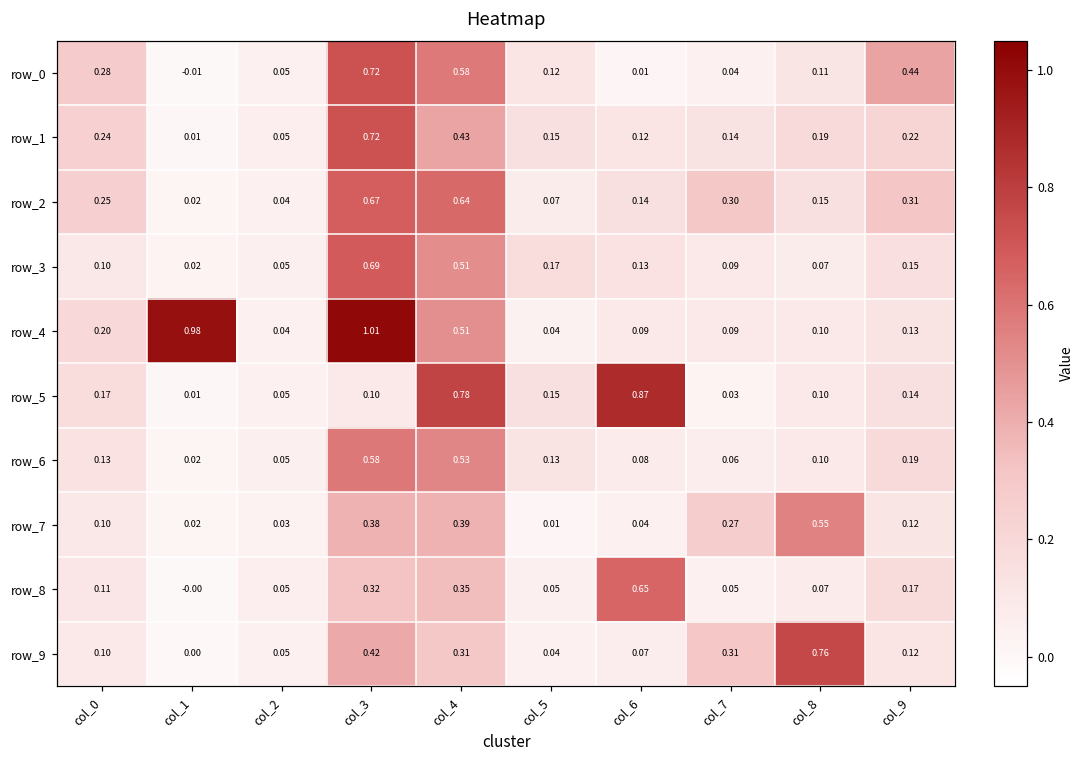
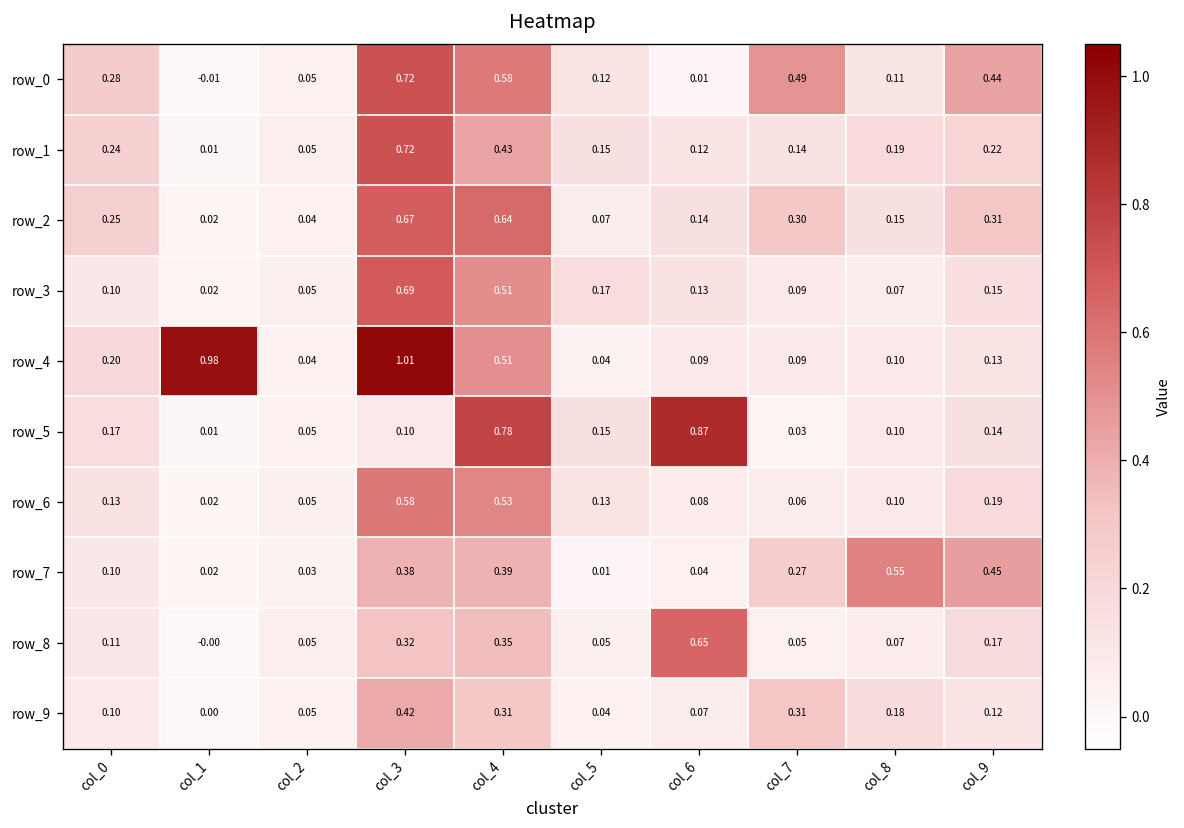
  {
    "row_0": {
      "col_0": 0.28,
      "col_1": -0.01,
      "col_2": 0.05,
      "col_3": 0.72,
      "col_4": 0.58,
      "col_5": 0.12,
      "col_6": 0.01,
-     "col_7": 0.04,
+     "col_7": 0.49,
      "col_8": 0.11,
      "col_9": 0.44
    },
    "row_1": {
      "col_0": 0.24,
      "col_1": 0.01,
      "col_2": 0.05,
      "col_3": 0.72,
      "col_4": 0.43,
      "col_5": 0.15,
      "col_6": 0.12,
      "col_7": 0.14,
      "col_8": 0.19,
      "col_9": 0.22
    },
    "row_2": {
      "col_0": 0.25,
      "col_1": 0.02,
      "col_2": 0.04,
      "col_3": 0.67,
      "col_4": 0.64,
      "col_5": 0.07,
      "col_6": 0.14,
      "col_7": 0.30,
      "col_8": 0.15,
      "col_9": 0.31
    },
    "row_3": {
      "col_0": 0.10,
      "col_1": 0.02,
      "col_2": 0.05,
      "col_3": 0.69,
      "col_4": 0.51,
      "col_5": 0.17,
      "col_6": 0.13,
      "col_7": 0.09,
      "col_8": 0.07,
      "col_9": 0.15
    },
    "row_4": {
      "col_0": 0.20,
      "col_1": 0.98,
      "col_2": 0.04,
      "col_3": 1.01,
      "col_4": 0.51,
      "col_5": 0.04,
      "col_6": 0.09,
      "col_7": 0.09,
      "col_8": 0.10,
      "col_9": 0.13
    },
    "row_5": {
      "col_0": 0.17,
      "col_1": 0.01,
      "col_2": 0.05,
      "col_3": 0.10,
      "col_4": 0.78,
      "col_5": 0.15,
      "col_6": 0.87,
      "col_7": 0.03,
      "col_8": 0.10,
      "col_9": 0.14
    },
    "row_6": {
      "col_0": 0.13,
      "col_1": 0.02,
      "col_2": 0.05,
      "col_3": 0.58,
      "col_4": 0.53,
      "col_5": 0.13,
      "col_6": 0.08,
      "col_7": 0.06,
      "col_8": 0.10,
      "col_9": 0.19
    },
    "row_7": {
      "col_0": 0.10,
      "col_1": 0.02,
      "col_2": 0.03,
      "col_3": 0.38,
      "col_4": 0.39,
      "col_5": 0.01,
      "col_6": 0.04,
      "col_7": 0.27,
      "col_8": 0.55,
-     "col_9": 0.12
+     "col_9": 0.45
    },
    "row_8": {
      "col_0": 0.11,
      "col_1": -0.00,
      "col_2": 0.05,
      "col_3": 0.32,
      "col_4": 0.35,
      "col_5": 0.05,
      "col_6": 0.65,
      "col_7": 0.05,
      "col_8": 0.07,
      "col_9": 0.17
    },
    "row_9": {
      "col_0": 0.10,
      "col_1": 0.00,
      "col_2": 0.05,
      "col_3": 0.42,
      "col_4": 0.31,
      "col_5": 0.04,
      "col_6": 0.07,
      "col_7": 0.31,
-     "col_8": 0.76,
+     "col_8": 0.18,
      "col_9": 0.12
    }
  }
